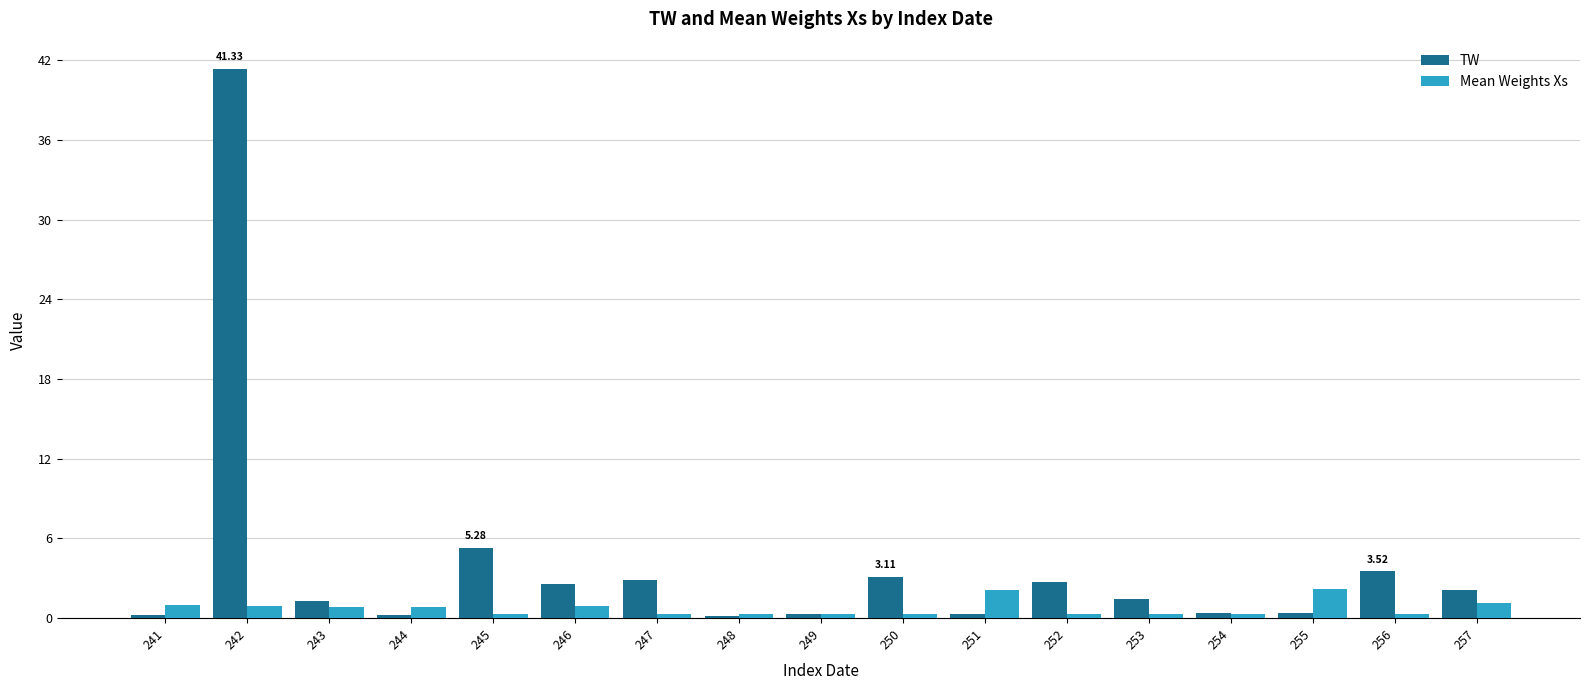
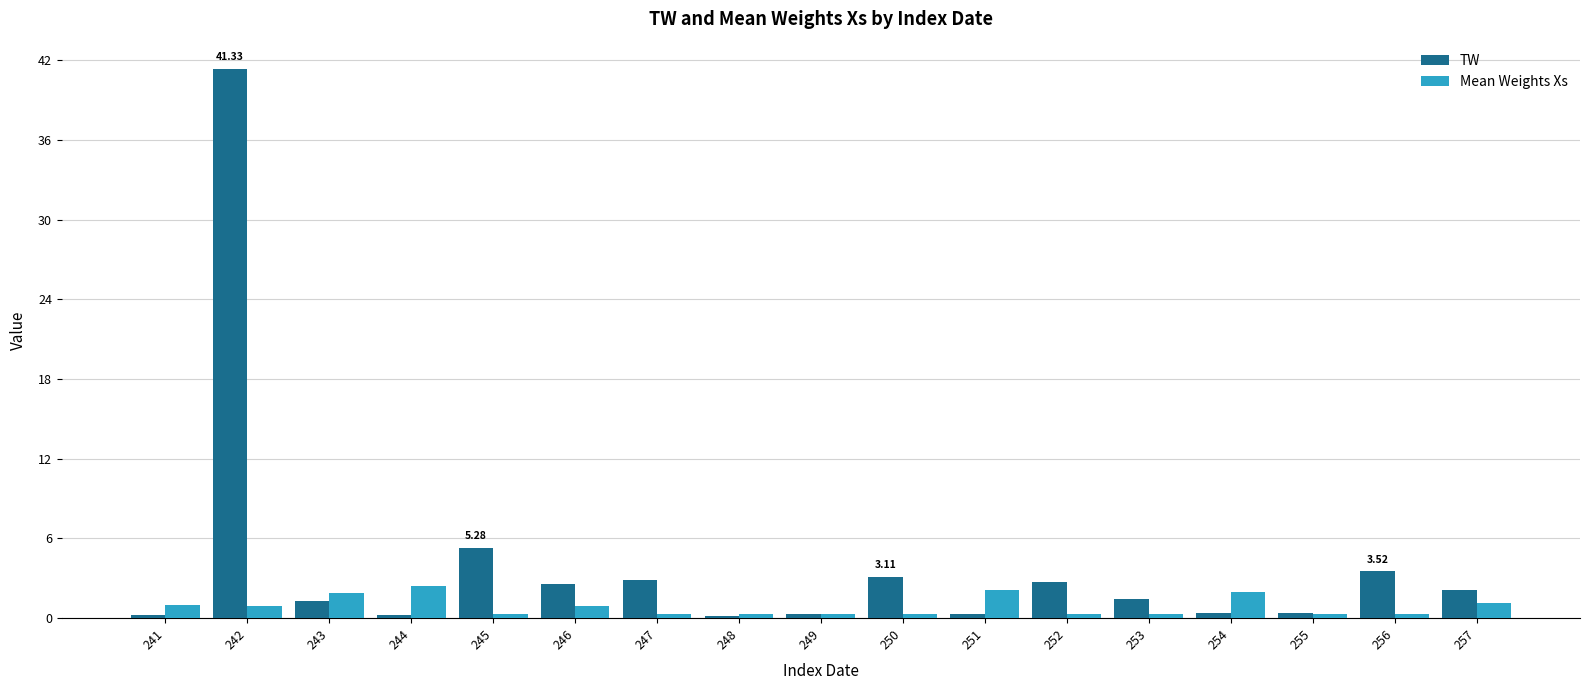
  {
    "TW": {
      "242": 41.33,
      "245": 5.28,
      "250": 3.11,
      "256": 3.52
    },
    "Mean Weights Xs": {
      "241": 1.0,
      "242": 0.9,
-     "243": 0.8,
-     "244": 0.9,
+     "243": 1.9,
+     "244": 2.4,
      "245": 0.3,
      "246": 0.9,
      "247": 0.3,
      "248": 0.3,
      "249": 0.3,
      "250": 0.3,
      "251": 2.1,
      "252": 0.3,
      "253": 0.3,
-     "254": 0.3,
-     "255": 2.2,
+     "254": 2.0,
+     "255": 0.3,
      "256": 0.3,
      "257": 1.2
    }
  }
